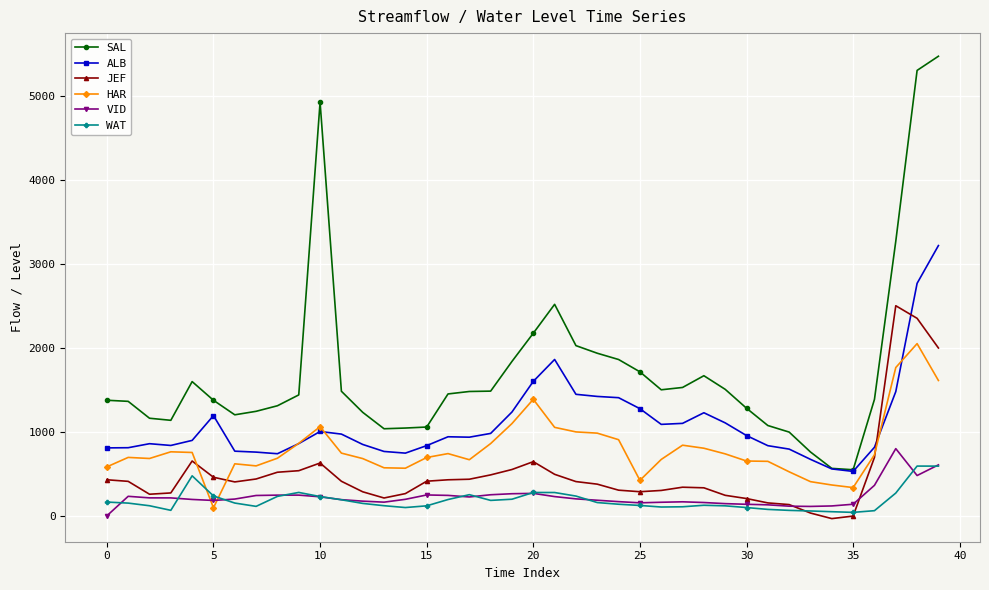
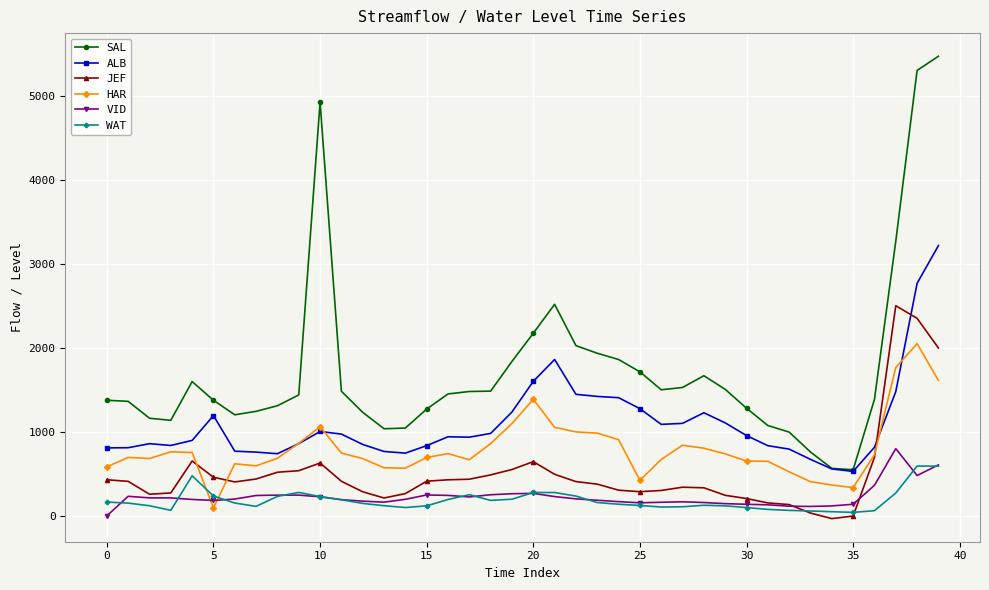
  {
    "SAL": {
      "0": 1400,
      "5": 1400,
      "10": 4900,
-     "15": 1100,
+     "15": 1300,
      "20": 2200,
      "25": 1700,
      "30": 1300
    },
    "ALB": {
      "0": 800,
      "5": 1200,
      "10": 1000,
      "15": 800,
      "20": 1600,
      "25": 1300,
      "30": 1000
    },
    "JEF": {
      "0": 400,
      "5": 500,
      "10": 600,
      "15": 400,
      "20": 600,
      "25": 300,
      "30": 200,
      "35": 0
    },
    "HAR": {
      "0": 600,
      "5": 100,
      "10": 1100,
      "15": 700,
      "20": 1400,
      "25": 400,
      "30": 700,
      "35": 300
    },
    "VID": {
      "0": 0,
      "5": 200,
      "15": 300,
      "25": 200,
      "30": 100,
      "35": 100
    },
    "WAT": {
      "0": 200,
      "5": 200,
      "15": 100,
      "25": 100,
      "30": 100,
      "35": 0
    }
  }
